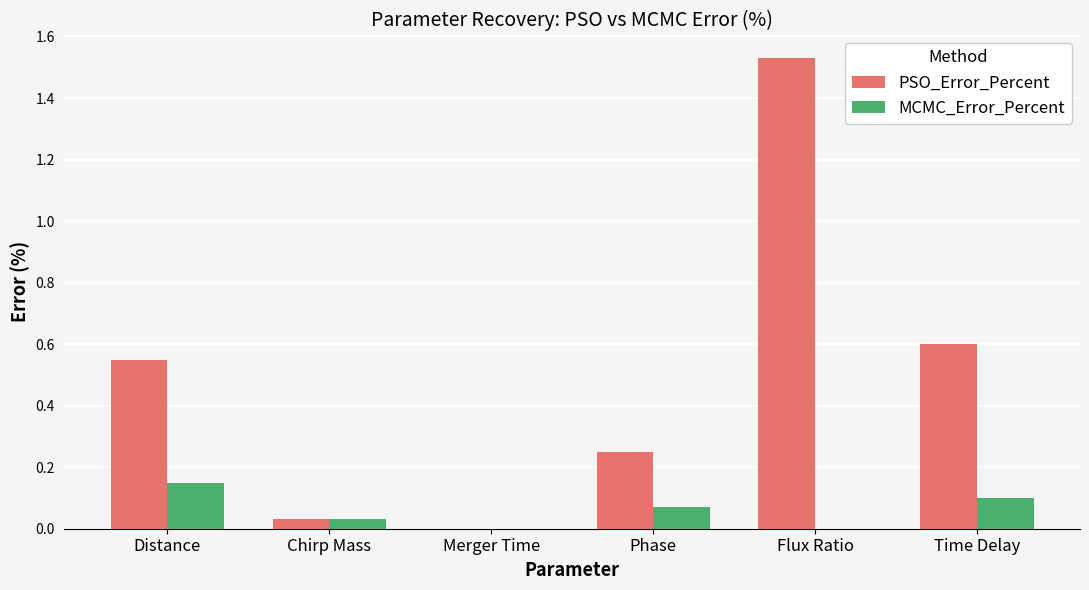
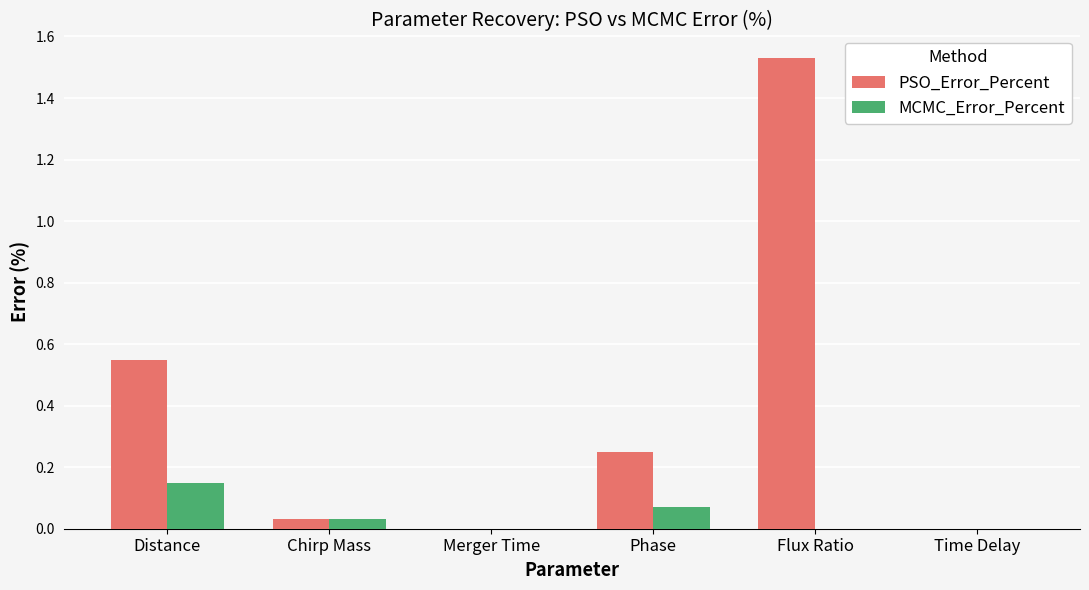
  {
    "PSO_Error_Percent": {
      "Distance": 0.55,
      "Chirp Mass": 0.03,
      "Merger Time": 0.0,
      "Phase": 0.25,
      "Flux Ratio": 1.53,
-     "Time Delay": 0.6
+     "Time Delay": 0.0
    },
    "MCMC_Error_Percent": {
      "Distance": 0.15,
      "Chirp Mass": 0.03,
      "Merger Time": 0.0,
      "Phase": 0.07,
      "Flux Ratio": 0.0,
-     "Time Delay": 0.1
+     "Time Delay": 0.0
    }
  }
